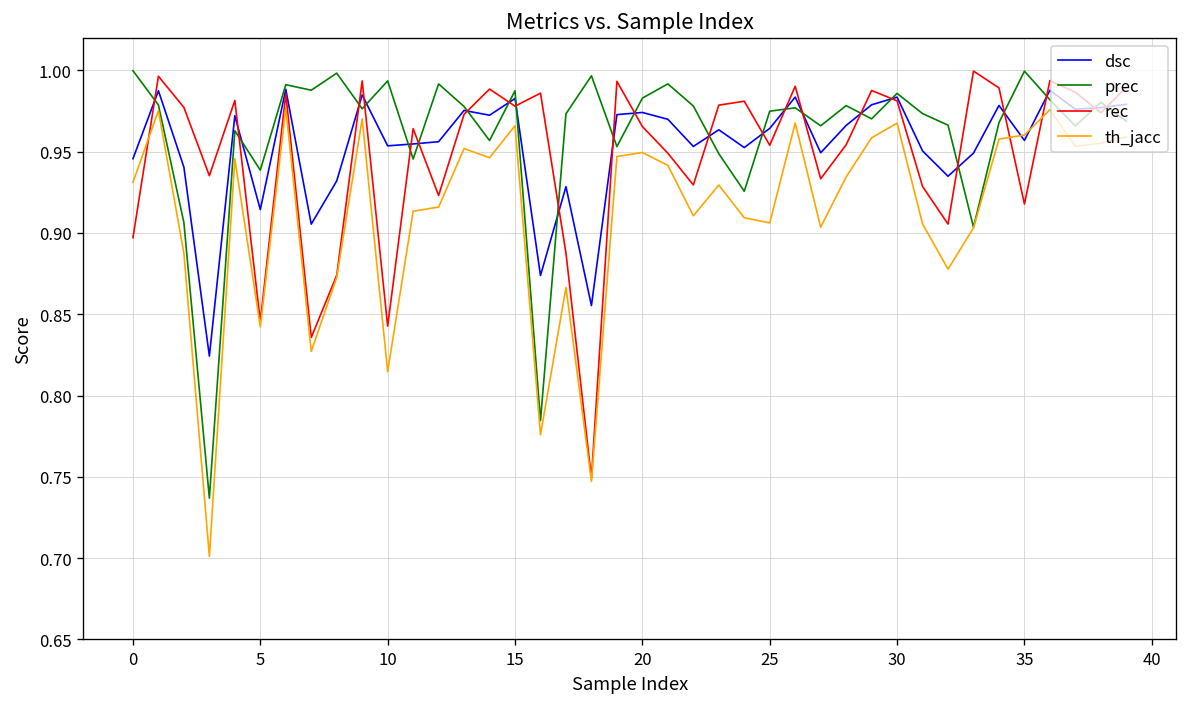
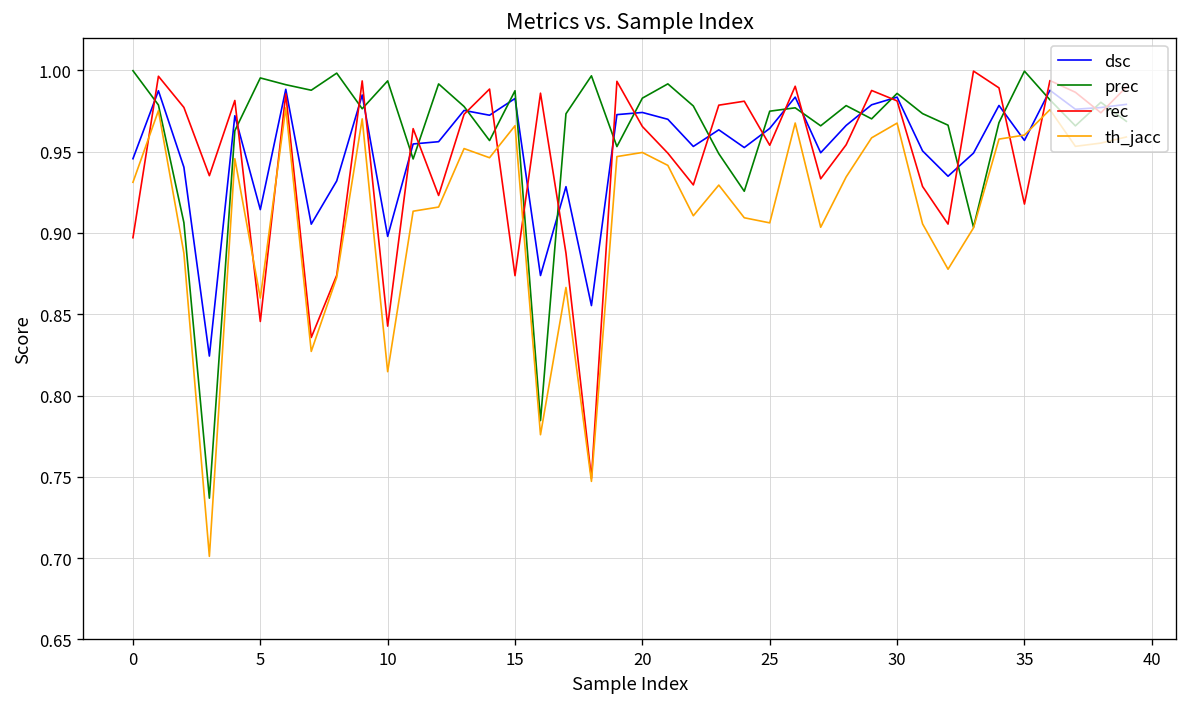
  {
    "dsc": {
      "0": 0.946,
      "5": 0.914,
-     "10": 0.954,
+     "10": 0.898,
      "15": 0.983,
      "20": 0.974,
      "25": 0.964,
      "30": 0.984,
      "35": 0.957
    },
    "prec": {
      "0": 1.000,
-     "5": 0.939,
+     "5": 0.995,
      "10": 0.994,
      "15": 0.987,
      "20": 0.983,
      "25": 0.975,
      "30": 0.986,
      "35": 1.000
    },
    "rec": {
      "0": 0.897,
      "5": 0.846,
      "10": 0.843,
-     "15": 0.978,
+     "15": 0.874,
      "20": 0.965,
      "25": 0.954,
      "30": 0.981,
      "35": 0.918
    },
    "th_jacc": {
      "0": 0.931,
-     "5": 0.842,
+     "5": 0.860,
      "10": 0.815,
      "15": 0.966,
      "20": 0.949,
      "25": 0.906,
      "30": 0.968,
      "35": 0.960
    }
  }
